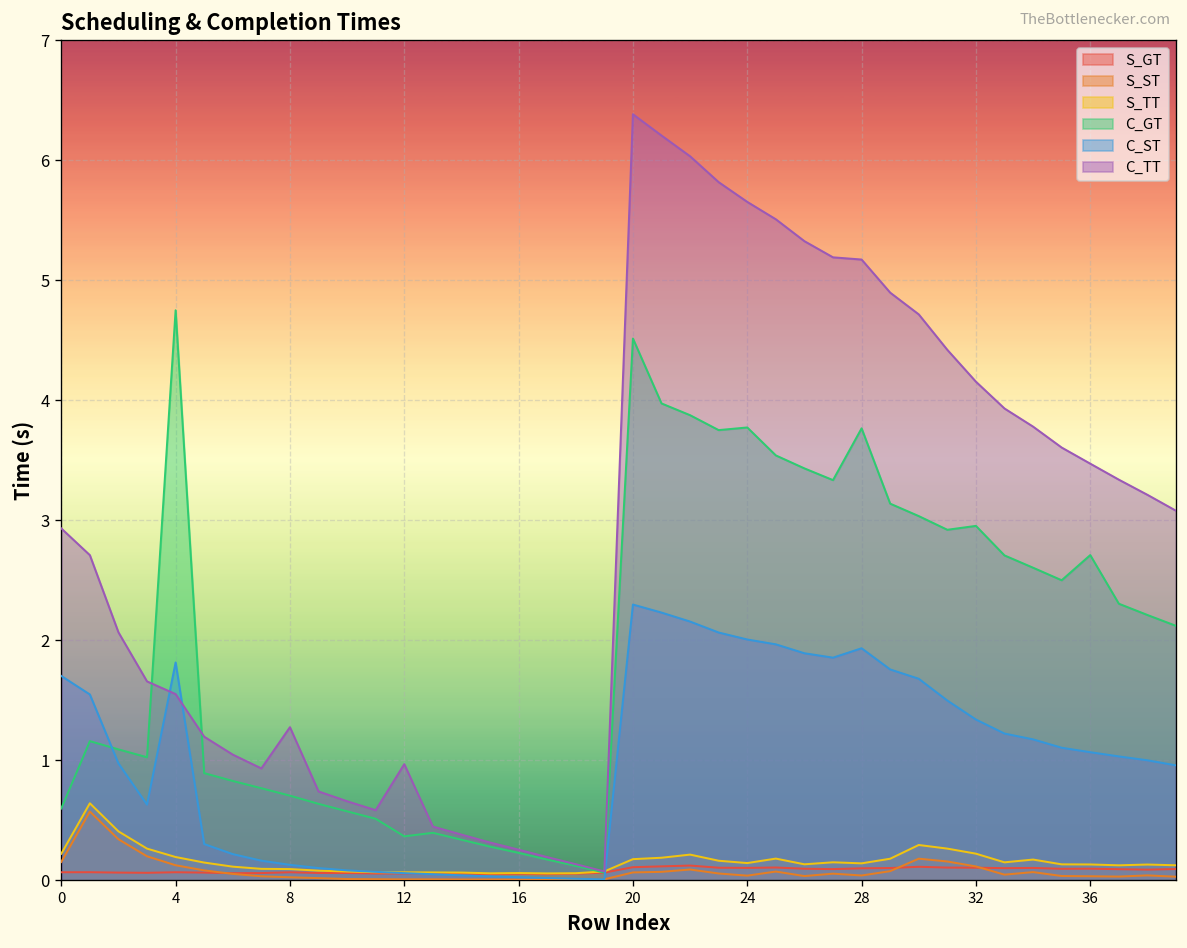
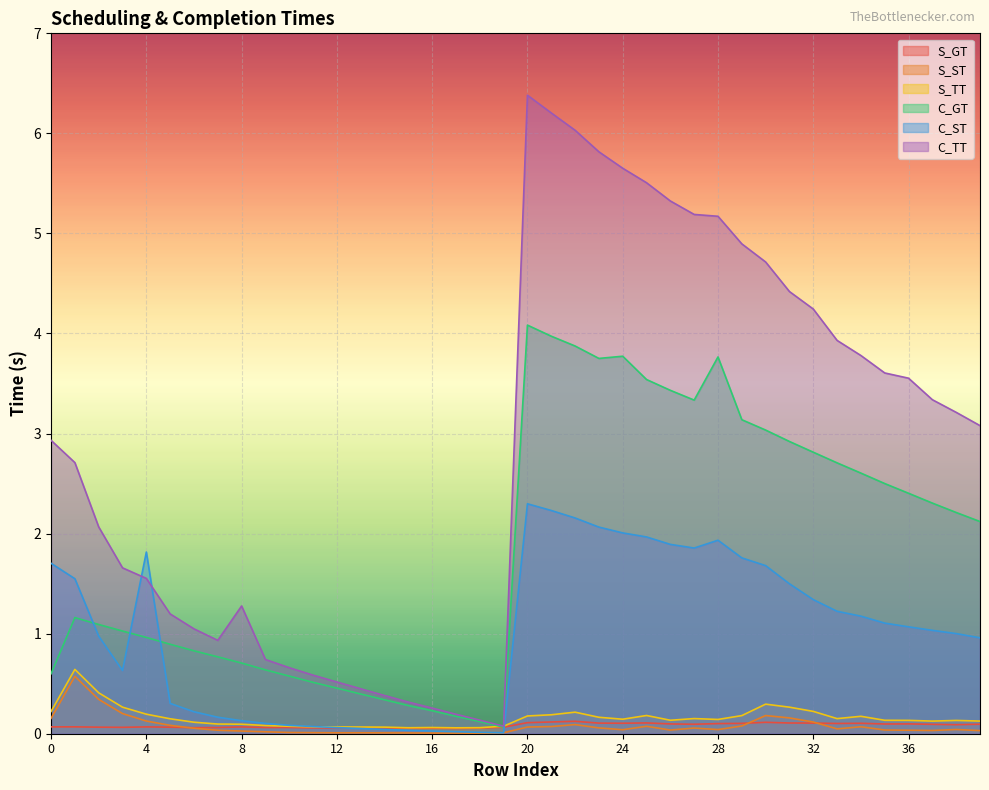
  {
    "C_GT": {
      "0": 0.60,
-     "4": 4.75,
+     "4": 0.96,
      "8": 0.71,
-     "12": 0.37,
+     "12": 0.46,
      "16": 0.23,
-     "20": 4.51,
+     "20": 4.08,
      "24": 3.77,
      "28": 3.77,
-     "32": 2.95,
-     "36": 2.71
+     "32": 2.81,
+     "36": 2.40
    },
    "C_ST": {
      "0": 1.70,
      "4": 1.82,
      "8": 0.13,
      "20": 2.30,
      "24": 2.01,
      "28": 1.93,
      "32": 1.34,
      "36": 1.07
    },
    "C_TT": {
      "0": 2.93,
      "4": 1.55,
      "8": 1.28,
-     "12": 0.97,
+     "12": 0.52,
      "16": 0.26,
      "20": 6.38,
      "24": 5.65,
      "28": 5.17,
-     "32": 4.15,
-     "36": 3.47
+     "32": 4.24,
+     "36": 3.55
    }
  }
